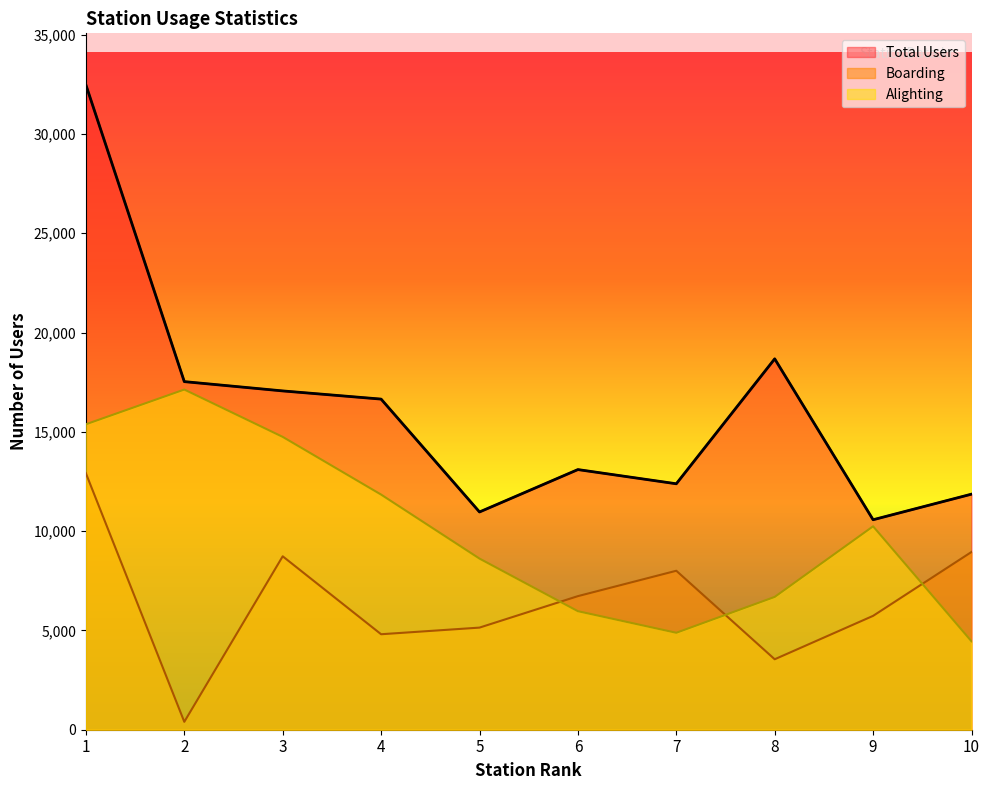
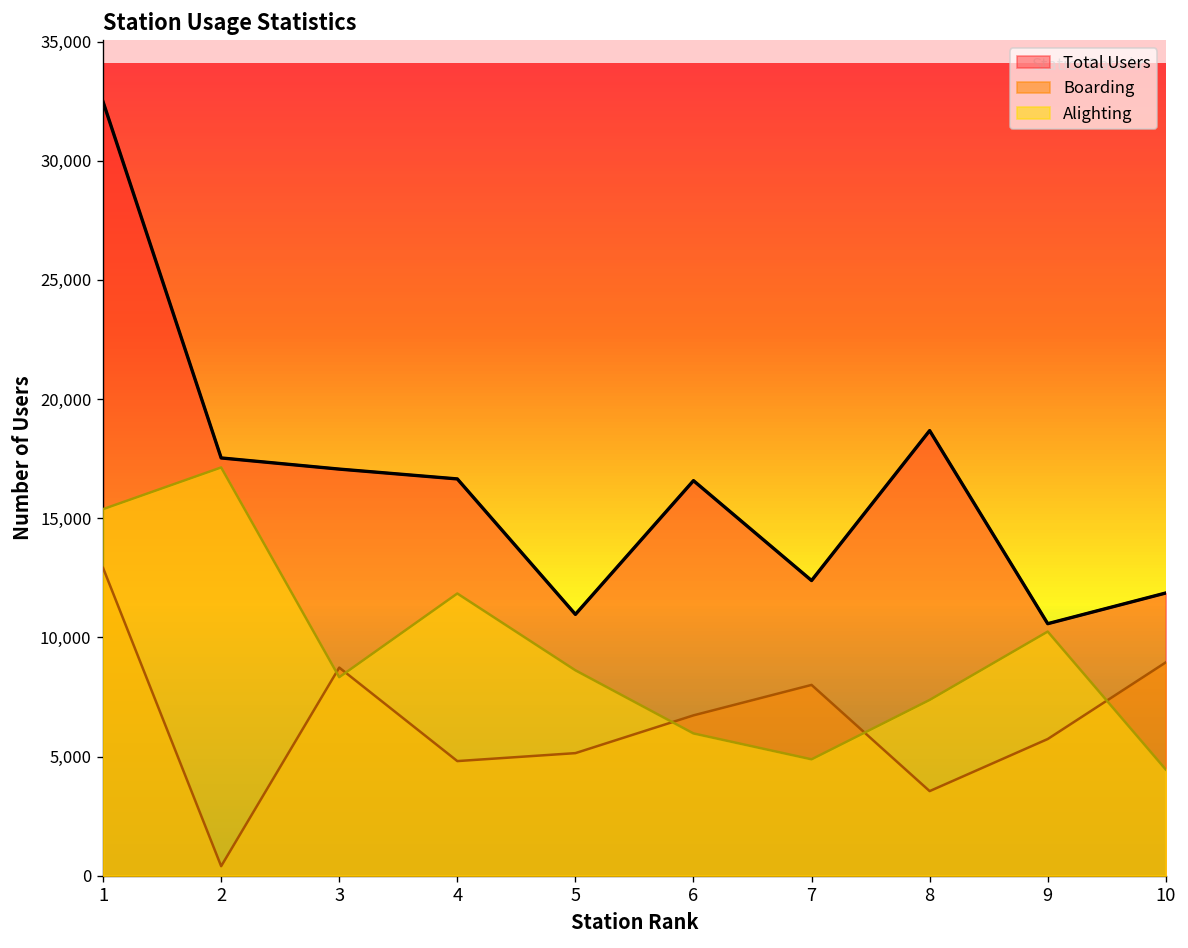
  {
    "Total Users": {
      "1": "32,500",
      "2": "17,500",
      "3": "17,100",
      "4": "16,600",
      "5": "11,000",
-     "6": "13,100",
+     "6": "16,600",
      "7": "12,400",
      "8": "18,700",
      "9": "10,600",
      "10": "11,900"
    },
    "Boarding": {
      "1": "12,900",
      "2": "400",
      "3": "8,700",
      "4": "4,800",
      "5": "5,100",
      "6": "6,700",
      "7": "8,000",
      "8": "3,500",
      "9": "5,700",
      "10": "9,000"
    },
    "Alighting": {
      "1": "15,400",
      "2": "17,100",
-     "3": "14,700",
+     "3": "8,300",
      "4": "11,800",
      "5": "8,600",
      "6": "6,000",
      "7": "4,900",
-     "8": "6,700",
+     "8": "7,400",
      "9": "10,200",
      "10": "4,500"
    }
  }
